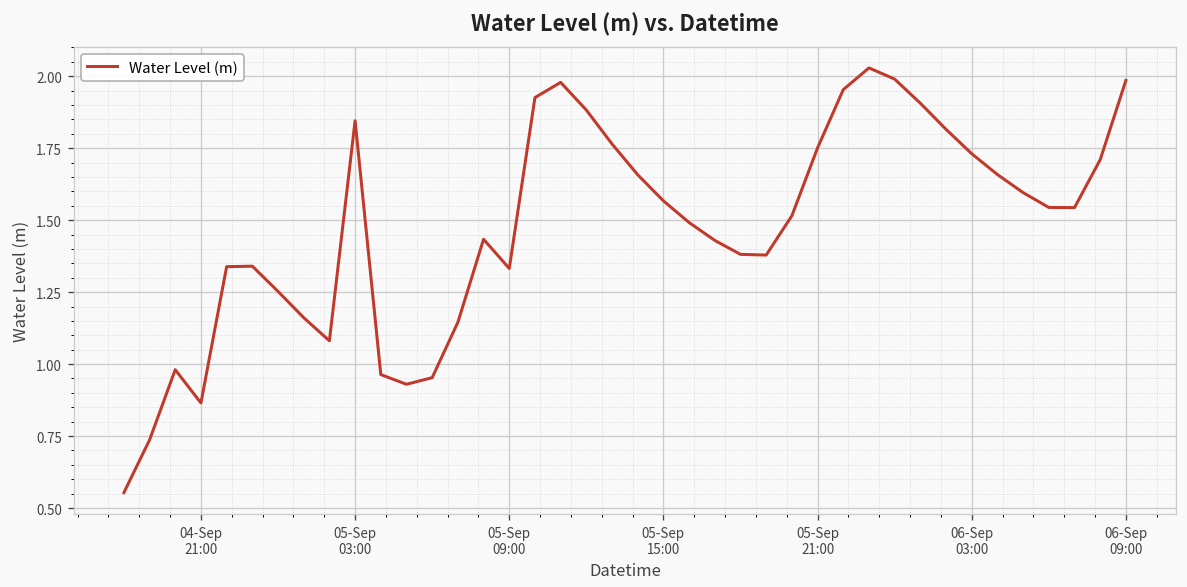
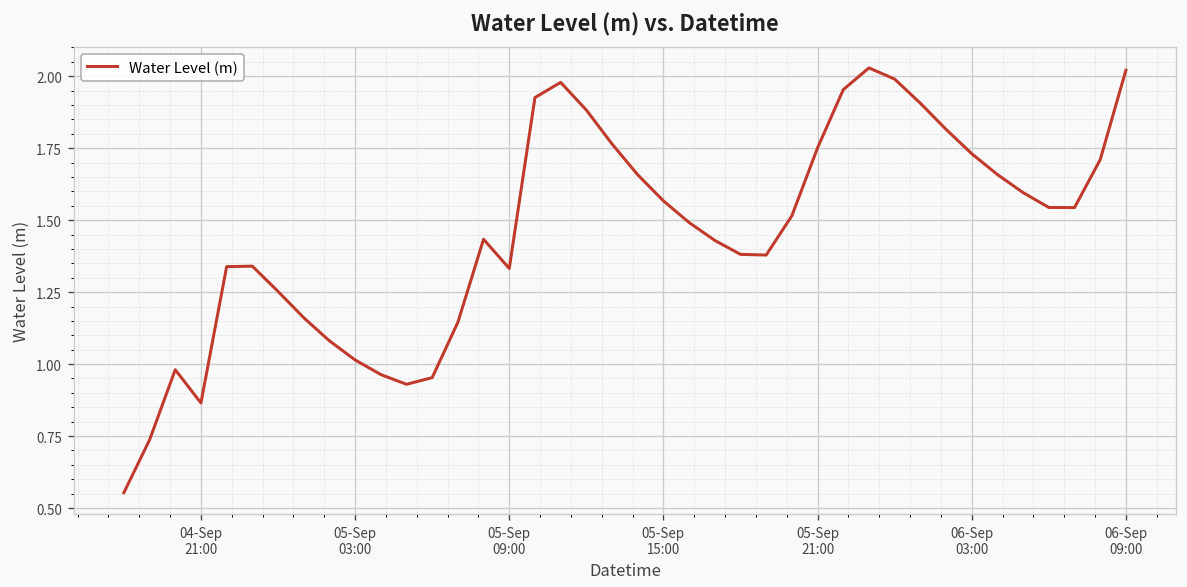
  {
    "04-Sep 21:00": 0.86,
-   "05-Sep 03:00": 1.85,
+   "05-Sep 03:00": 1.01,
    "05-Sep 09:00": 1.33,
    "05-Sep 15:00": 1.57,
    "05-Sep 21:00": 1.75,
    "06-Sep 03:00": 1.73,
-   "06-Sep 09:00": 1.99
+   "06-Sep 09:00": 2.02
  }
